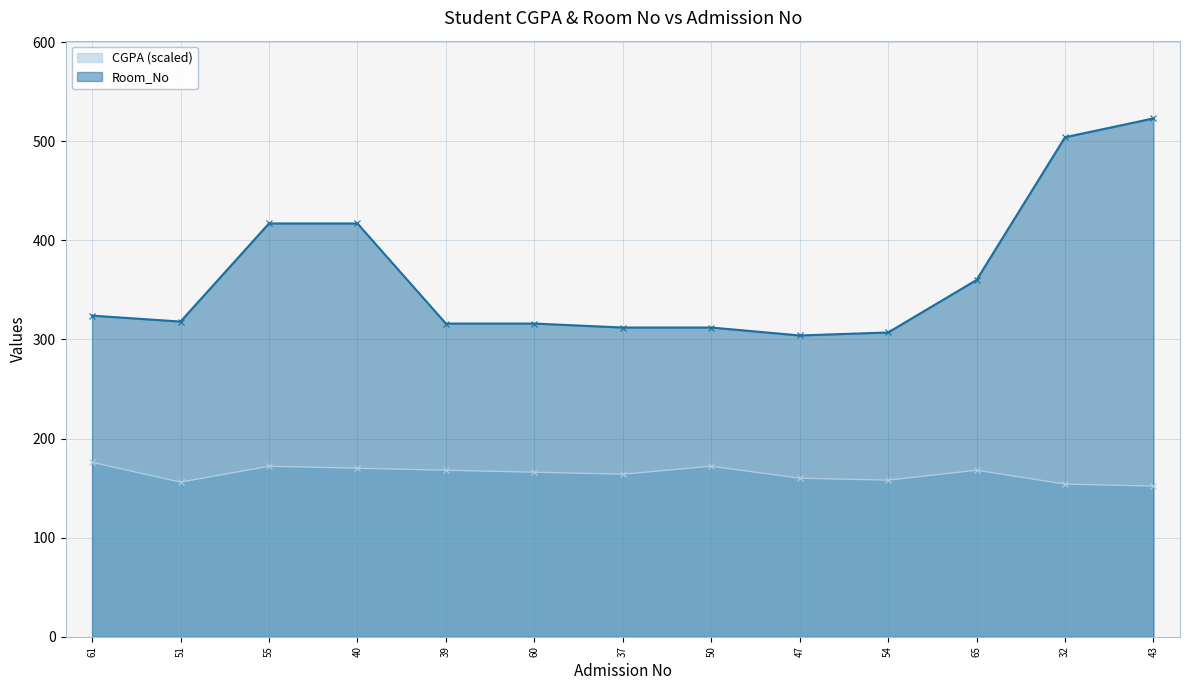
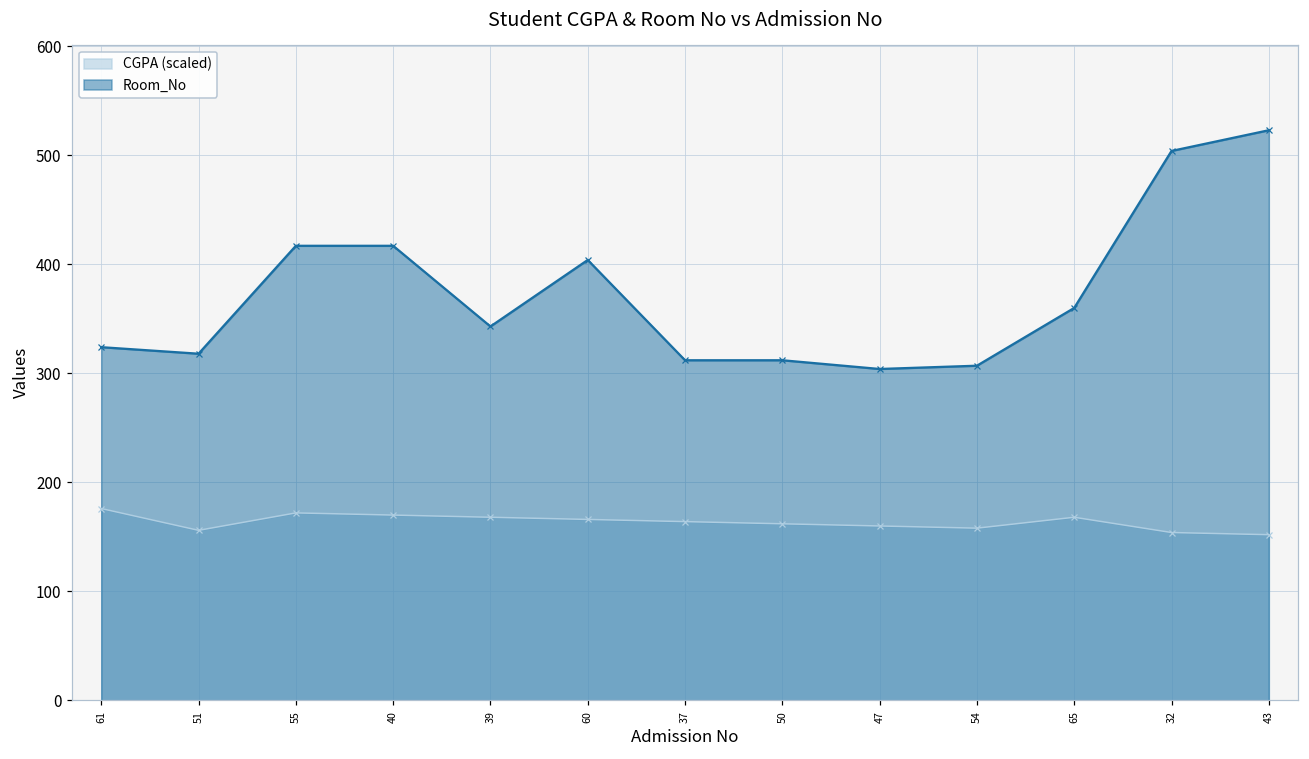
  {
    "CGPA (scaled)": {
      "61": 180,
      "51": 160,
      "55": 170,
      "40": 170,
      "39": 170,
      "60": 170,
      "37": 160,
-     "50": 170,
+     "50": 160,
      "47": 160,
      "54": 160,
      "65": 170,
      "32": 150,
      "43": 150
    },
    "Room_No": {
      "61": 320,
      "51": 320,
      "55": 420,
      "40": 420,
-     "39": 320,
-     "60": 320,
+     "39": 340,
+     "60": 400,
      "37": 310,
      "50": 310,
      "47": 300,
      "54": 310,
      "65": 360,
      "32": 500,
      "43": 520
    }
  }
